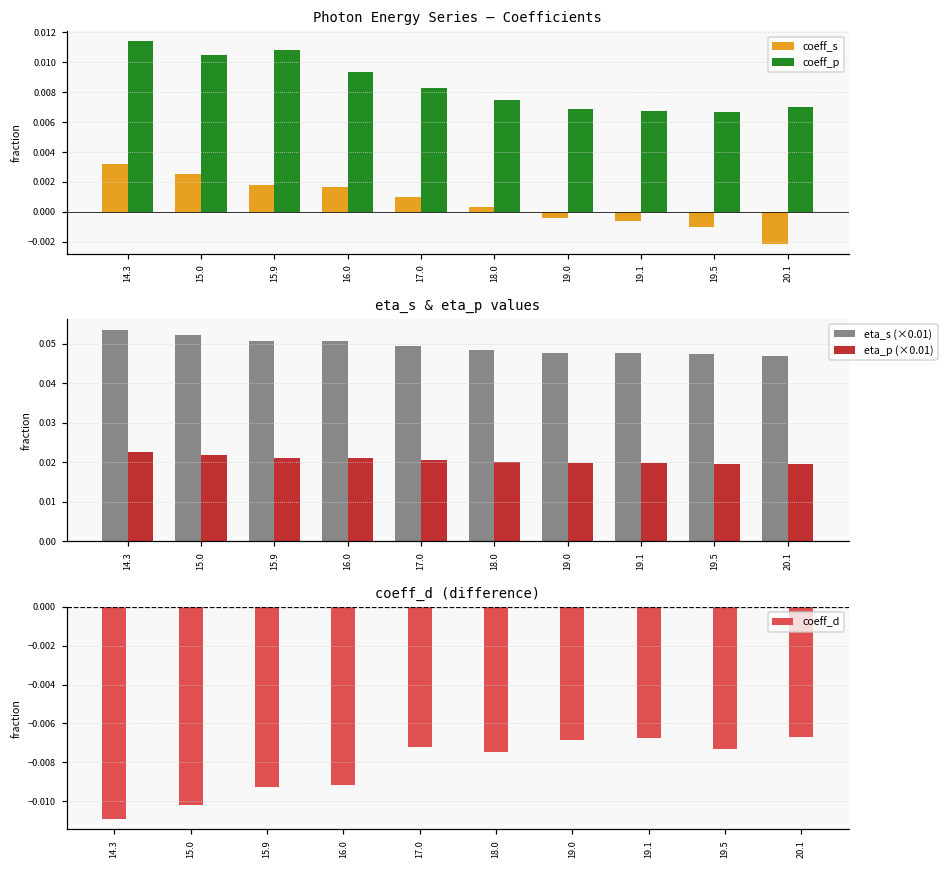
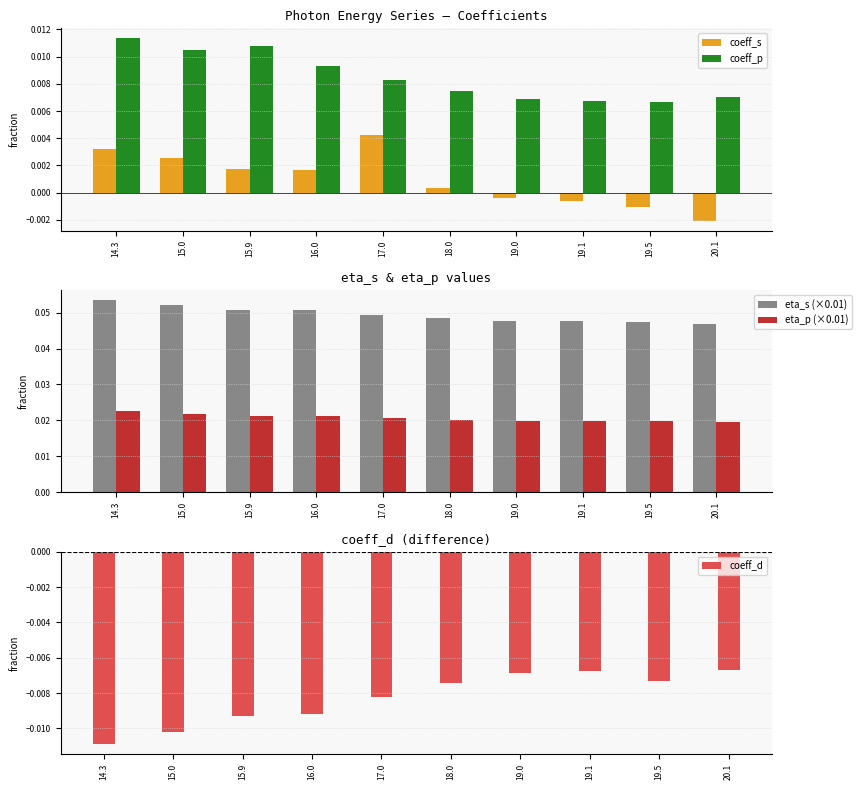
  {
    "Photon Energy Series — Coefficients": {
      "coeff_s": {
        "14.3": 0.0032,
        "15.0": 0.0025,
        "15.9": 0.0018,
        "16.0": 0.0017,
-       "17.0": 0.0010,
+       "17.0": 0.0042,
        "18.0": 0.0003,
        "19.0": -0.0004,
        "19.1": -0.0006,
        "19.5": -0.0010,
        "20.1": -0.0021
      },
      "coeff_p": {
        "14.3": 0.0114,
        "15.0": 0.0105,
        "15.9": 0.0108,
        "16.0": 0.0093,
        "17.0": 0.0083,
        "18.0": 0.0075,
        "19.0": 0.0069,
        "19.1": 0.0068,
        "19.5": 0.0067,
        "20.1": 0.0070
      }
    },
    "eta_s & eta_p values": {
      "eta_s (×0.01)": {
        "14.3": 0.054,
        "15.0": 0.052,
        "15.9": 0.051,
        "16.0": 0.051,
        "17.0": 0.049,
        "18.0": 0.048,
        "19.0": 0.048,
        "19.1": 0.048,
        "19.5": 0.047,
        "20.1": 0.047
      },
      "eta_p (×0.01)": {
        "14.3": 0.023,
        "15.0": 0.022,
        "15.9": 0.021,
        "16.0": 0.021,
        "17.0": 0.021,
        "18.0": 0.020,
        "19.0": 0.020,
        "19.1": 0.020,
        "19.5": 0.020,
        "20.1": 0.020
      }
    },
    "coeff_d (difference)": {
      "14.3": -0.0109,
      "15.0": -0.0102,
      "15.9": -0.0093,
      "16.0": -0.0092,
-     "17.0": -0.0072,
+     "17.0": -0.0082,
      "18.0": -0.0075,
      "19.0": -0.0068,
      "19.1": -0.0067,
      "19.5": -0.0073,
      "20.1": -0.0067
    }
  }
